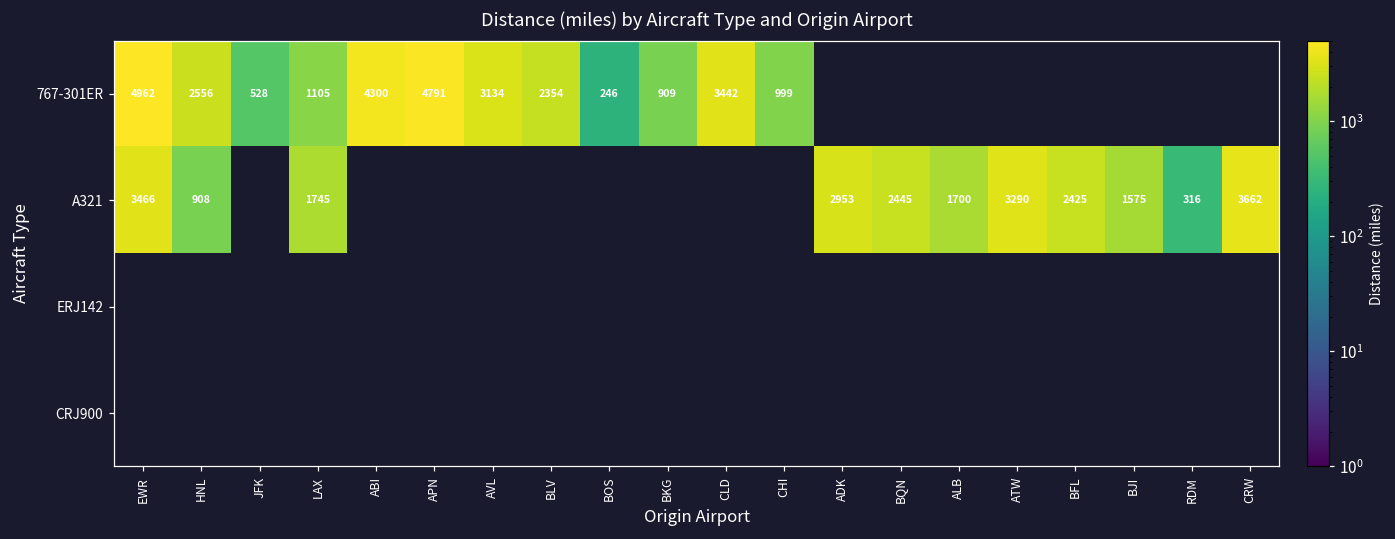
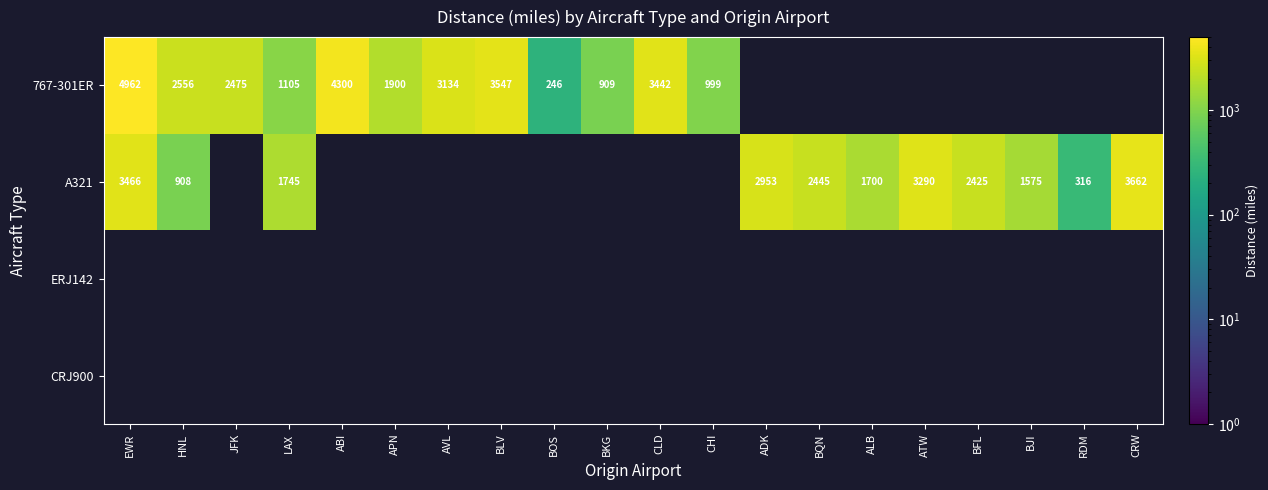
  {
    "767-301ER": {
      "EWR": 4962,
      "HNL": 2556,
-     "JFK": 528,
+     "JFK": 2475,
      "LAX": 1105,
      "ABI": 4300,
-     "APN": 4791,
+     "APN": 1900,
      "AVL": 3134,
-     "BLV": 2354,
+     "BLV": 3547,
      "BOS": 246,
      "BKG": 909,
      "CLD": 3442,
      "CHI": 999
    },
    "A321": {
      "EWR": 3466,
      "HNL": 908,
      "LAX": 1745,
      "ADK": 2953,
      "BQN": 2445,
      "ALB": 1700,
      "ATW": 3290,
      "BFL": 2425,
      "BJI": 1575,
      "RDM": 316,
      "CRW": 3662
    }
  }
